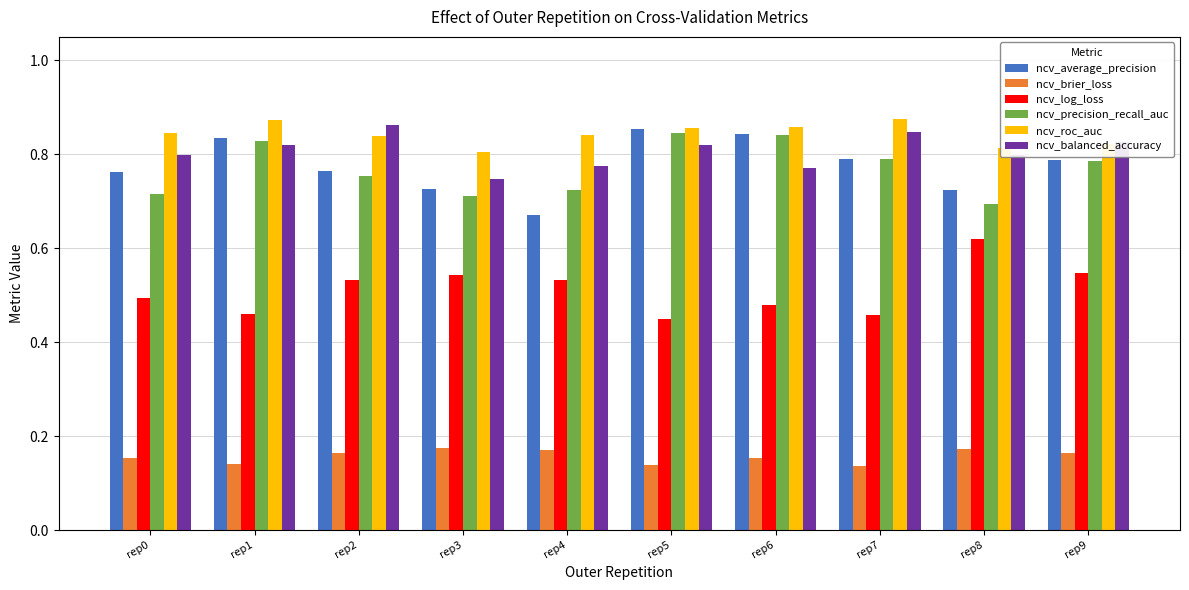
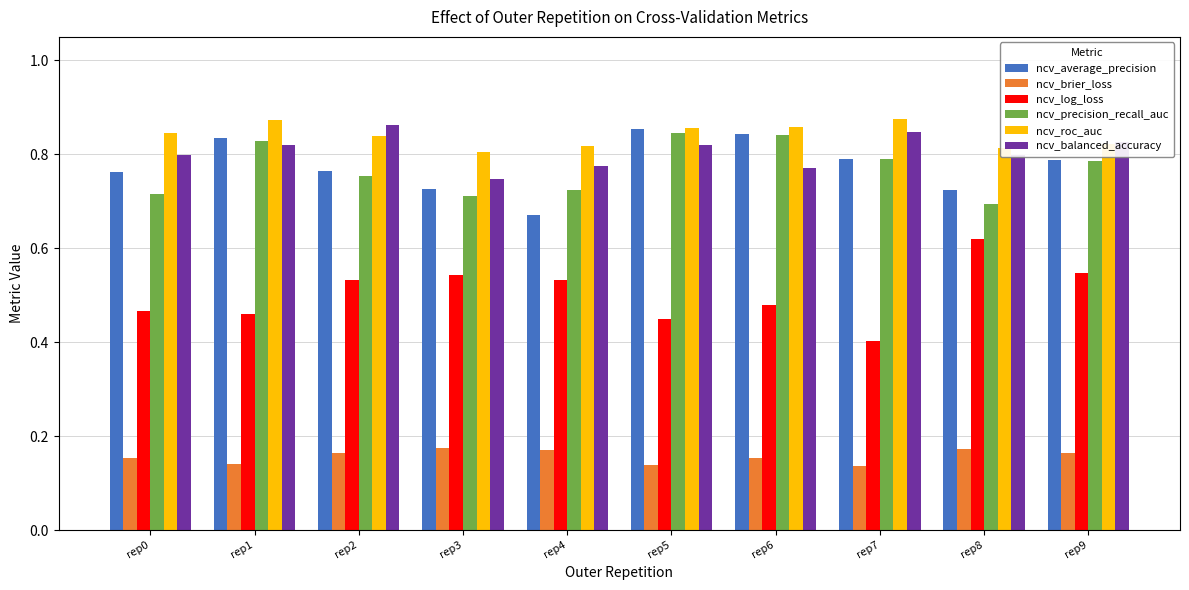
  {
    "ncv_average_precision": {
      "rep0": 0.76,
      "rep1": 0.84,
      "rep2": 0.76,
      "rep3": 0.73,
      "rep4": 0.67,
      "rep5": 0.85,
      "rep6": 0.84,
      "rep7": 0.79,
      "rep8": 0.72,
      "rep9": 0.79
    },
    "ncv_brier_loss": {
      "rep0": 0.15,
      "rep1": 0.14,
      "rep2": 0.16,
      "rep3": 0.17,
      "rep4": 0.17,
      "rep5": 0.14,
      "rep6": 0.15,
      "rep7": 0.14,
      "rep8": 0.17,
      "rep9": 0.16
    },
    "ncv_log_loss": {
-     "rep0": 0.49,
+     "rep0": 0.47,
      "rep1": 0.46,
      "rep2": 0.53,
      "rep3": 0.54,
      "rep4": 0.53,
      "rep5": 0.45,
      "rep6": 0.48,
-     "rep7": 0.46,
+     "rep7": 0.40,
      "rep8": 0.62,
      "rep9": 0.55
    },
    "ncv_precision_recall_auc": {
      "rep0": 0.72,
      "rep1": 0.83,
      "rep2": 0.75,
      "rep3": 0.71,
      "rep4": 0.72,
      "rep5": 0.85,
      "rep6": 0.84,
      "rep7": 0.79,
      "rep8": 0.69,
      "rep9": 0.79
    },
    "ncv_roc_auc": {
      "rep0": 0.85,
      "rep1": 0.87,
      "rep2": 0.84,
      "rep3": 0.80,
-     "rep4": 0.84,
+     "rep4": 0.82,
      "rep5": 0.86,
      "rep6": 0.86,
      "rep7": 0.88
    },
    "ncv_balanced_accuracy": {
      "rep0": 0.80,
      "rep1": 0.82,
      "rep2": 0.86,
      "rep3": 0.75,
      "rep4": 0.78,
      "rep5": 0.82,
      "rep6": 0.77,
      "rep7": 0.85
    }
  }
